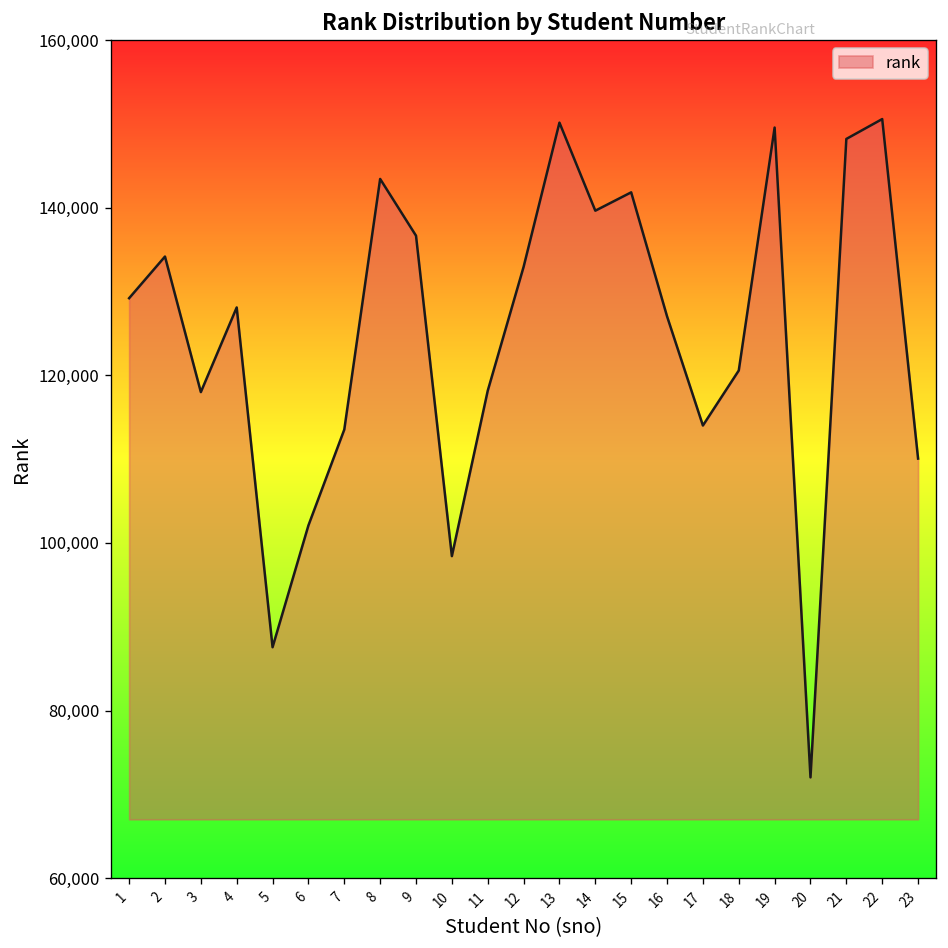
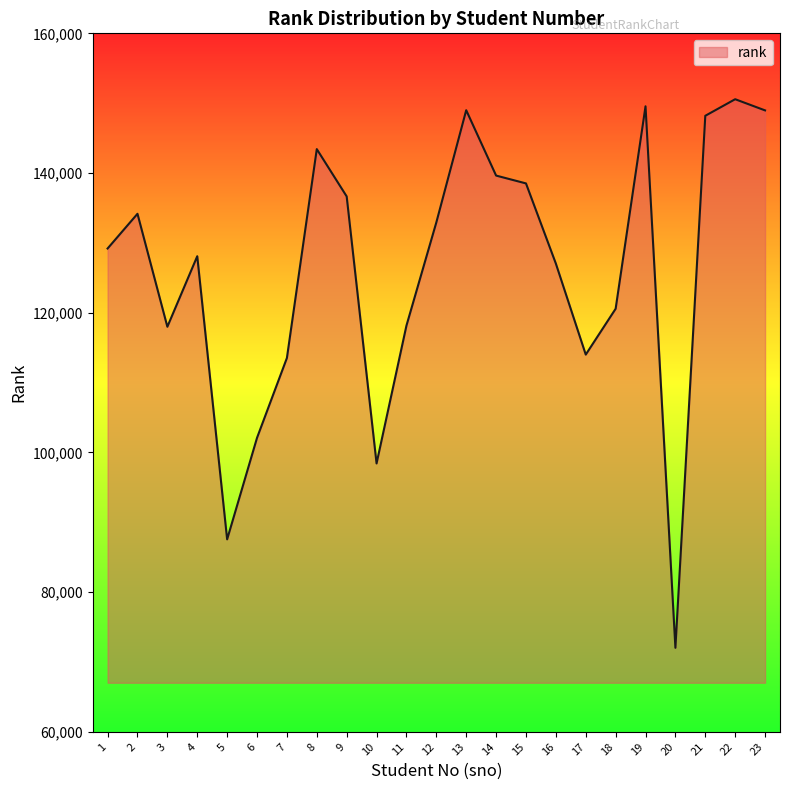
  {
    "1": "129,000",
    "2": "134,000",
    "3": "118,000",
    "4": "128,000",
    "5": "88,000",
    "6": "102,000",
    "7": "114,000",
    "8": "143,000",
    "9": "137,000",
    "10": "98,000",
    "11": "118,000",
    "12": "133,000",
-   "13": "150,000",
+   "13": "149,000",
    "14": "140,000",
-   "15": "142,000",
+   "15": "139,000",
    "16": "127,000",
    "17": "114,000",
    "18": "121,000",
    "19": "150,000",
    "20": "72,000",
    "21": "148,000",
    "22": "151,000",
-   "23": "110,000"
+   "23": "149,000"
  }
